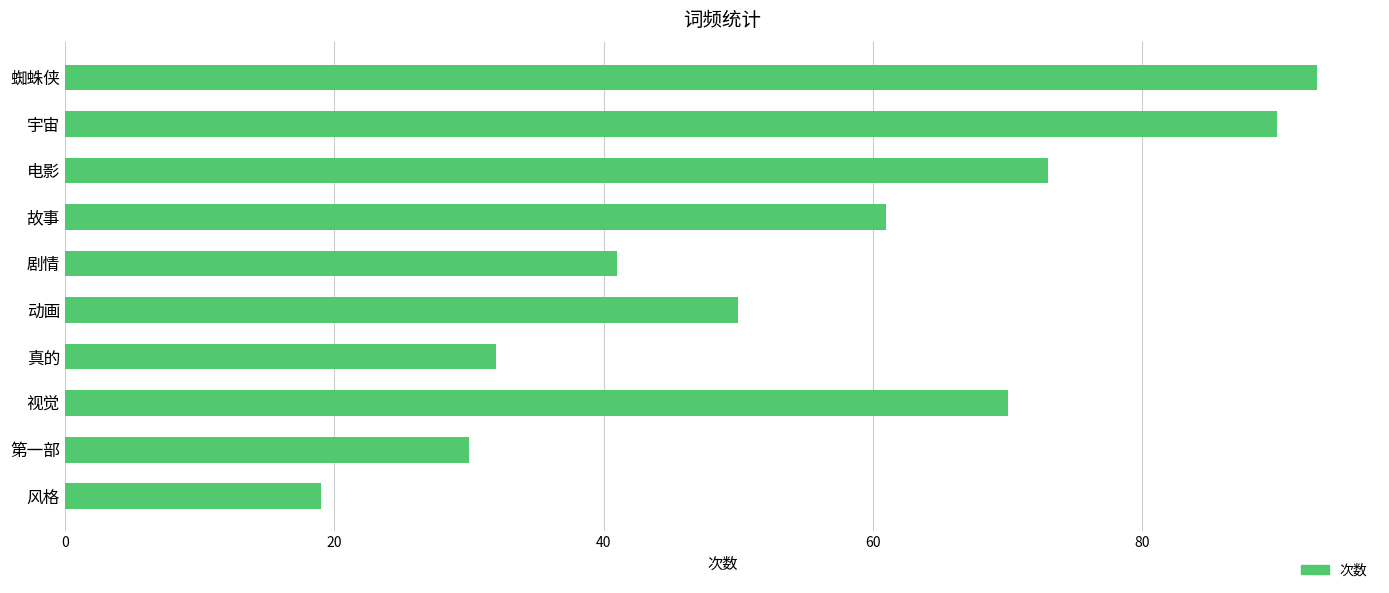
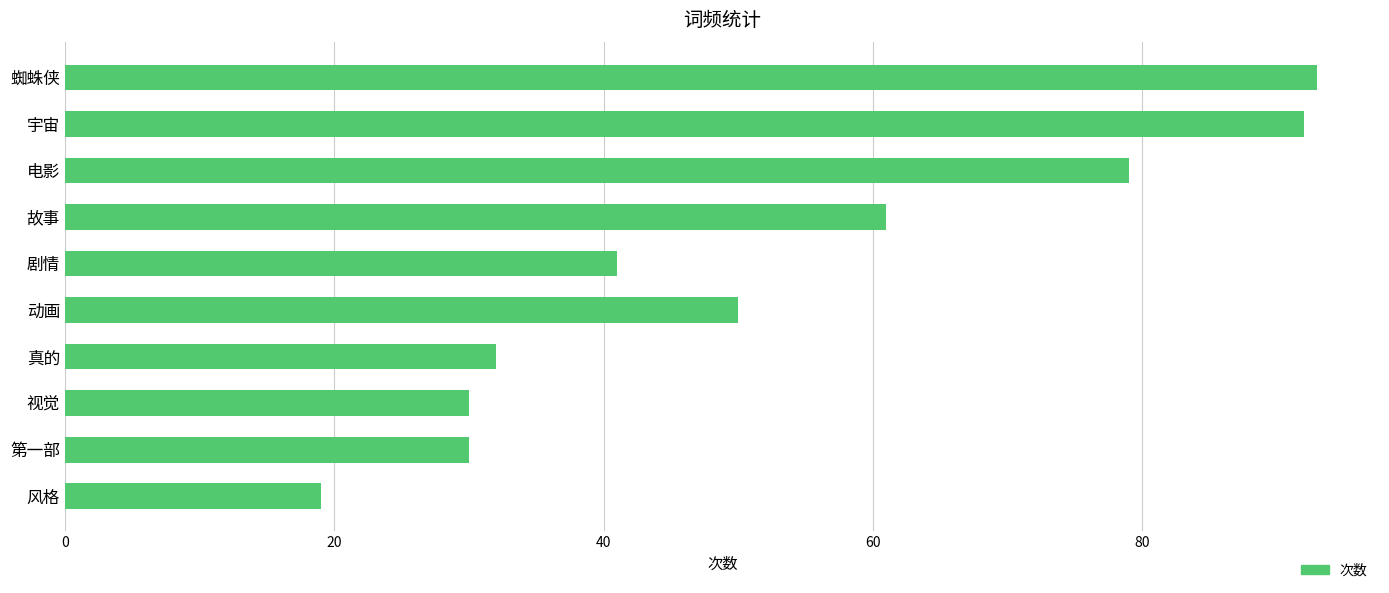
  {
    "蜘蛛侠": 93,
-   "宇宙": 90,
-   "电影": 73,
+   "宇宙": 92,
+   "电影": 79,
    "故事": 61,
    "剧情": 41,
    "动画": 50,
    "真的": 32,
-   "视觉": 70,
+   "视觉": 30,
    "第一部": 30,
    "风格": 19
  }
